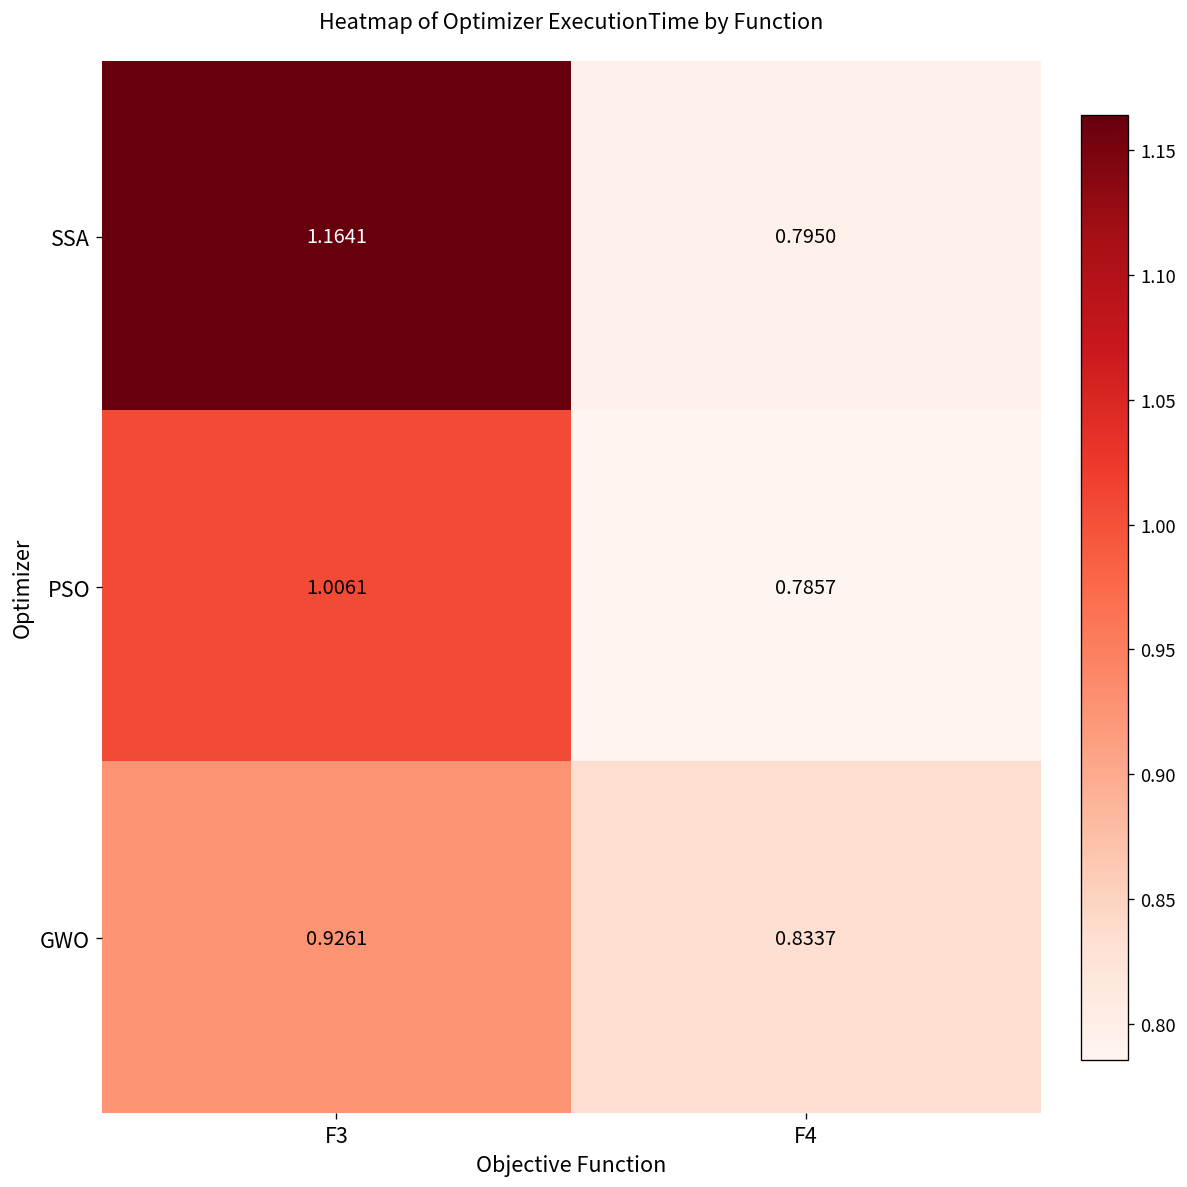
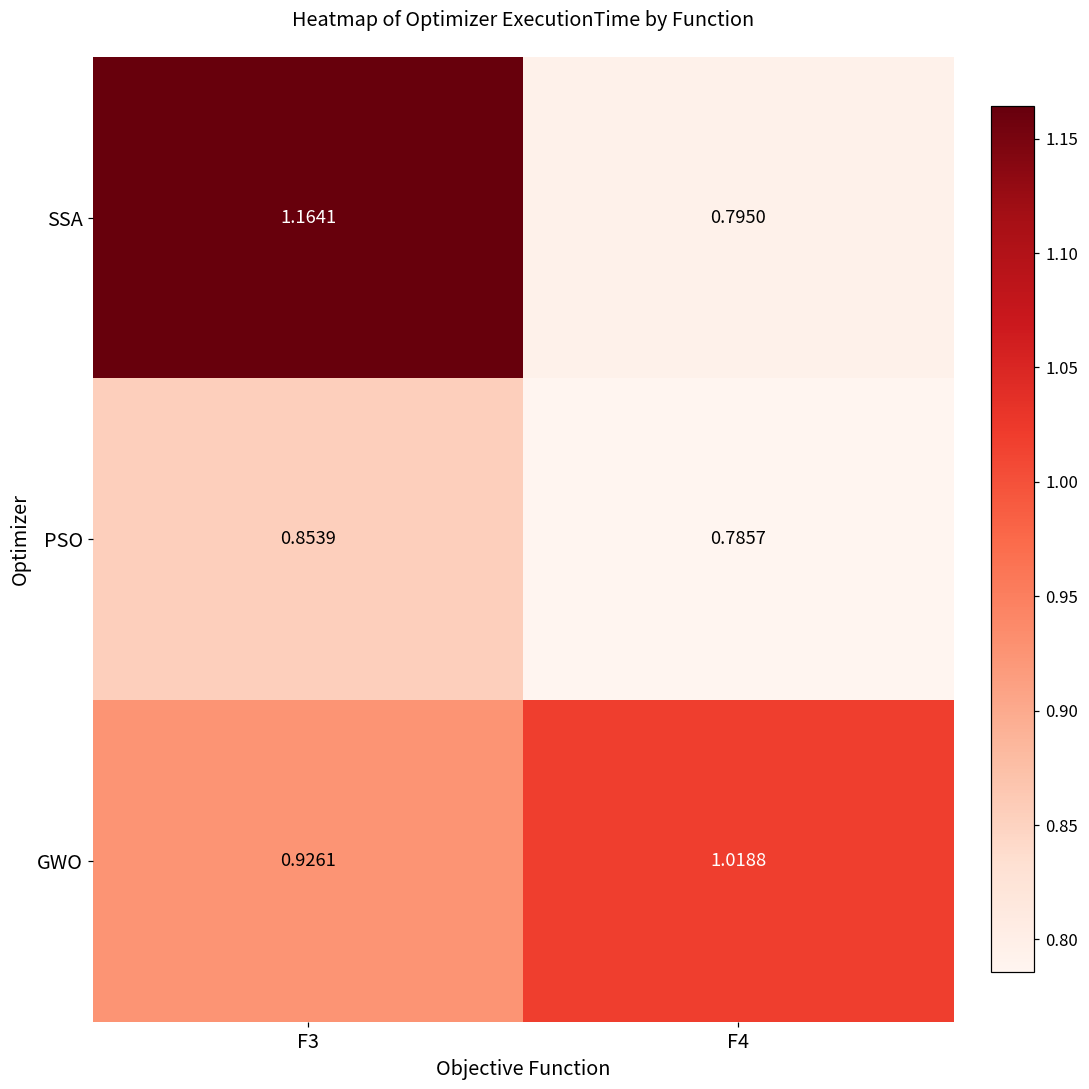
  {
    "SSA": {
      "F3": 1.1641,
      "F4": 0.7950
    },
    "PSO": {
-     "F3": 1.0061,
+     "F3": 0.8539,
      "F4": 0.7857
    },
    "GWO": {
      "F3": 0.9261,
-     "F4": 0.8337
+     "F4": 1.0188
    }
  }
